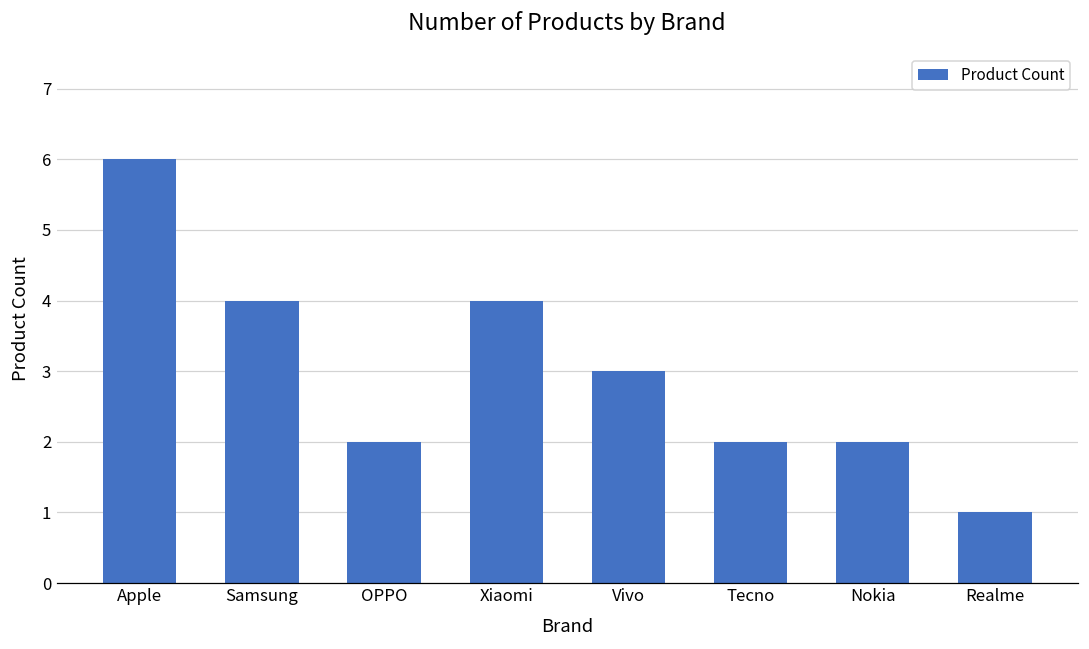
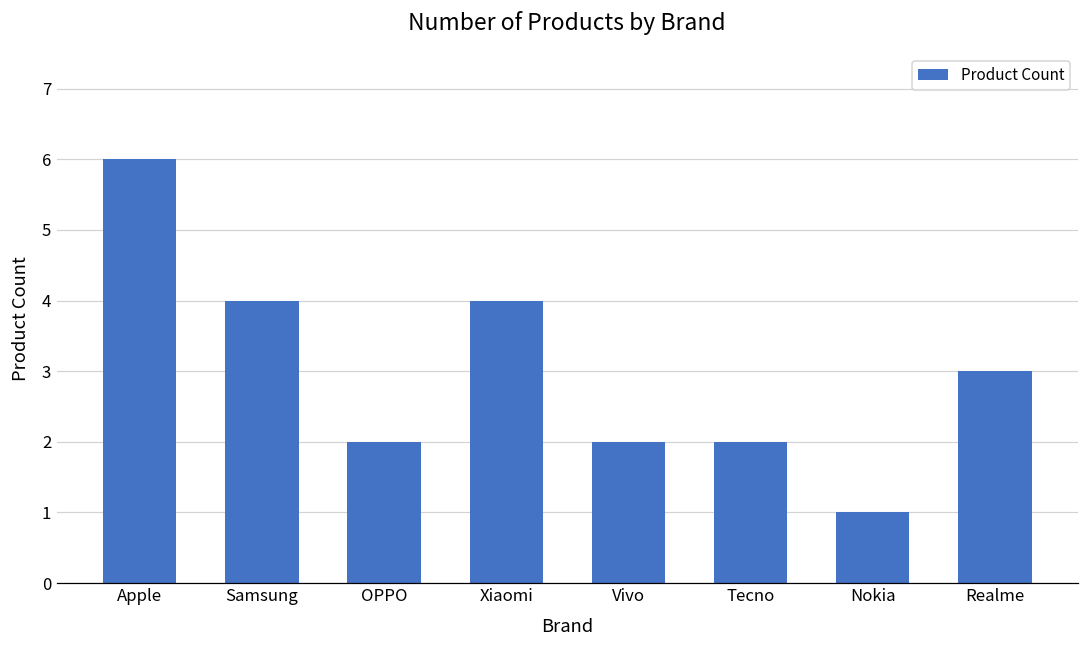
  {
    "Apple": 6,
    "Samsung": 4,
    "OPPO": 2,
    "Xiaomi": 4,
-   "Vivo": 3,
+   "Vivo": 2,
    "Tecno": 2,
-   "Nokia": 2,
-   "Realme": 1
+   "Nokia": 1,
+   "Realme": 3
  }
